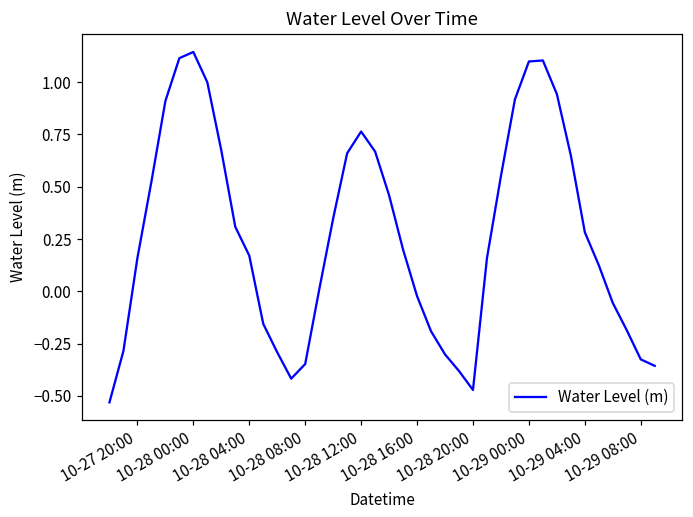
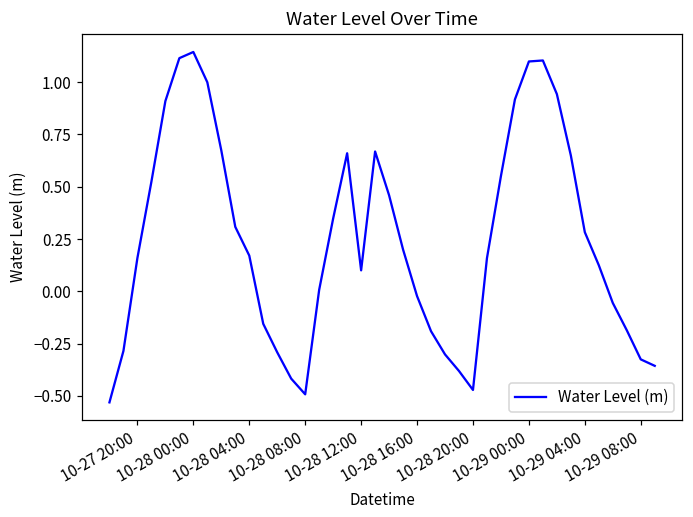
  {
    "10-27 20:00": 0.16,
    "10-28 00:00": 1.14,
    "10-28 04:00": 0.17,
-   "10-28 08:00": -0.35,
-   "10-28 12:00": 0.76,
+   "10-28 08:00": -0.49,
+   "10-28 12:00": 0.10,
    "10-28 16:00": -0.02,
    "10-28 20:00": -0.47,
    "10-29 00:00": 1.10,
    "10-29 04:00": 0.28,
    "10-29 08:00": -0.33
  }
